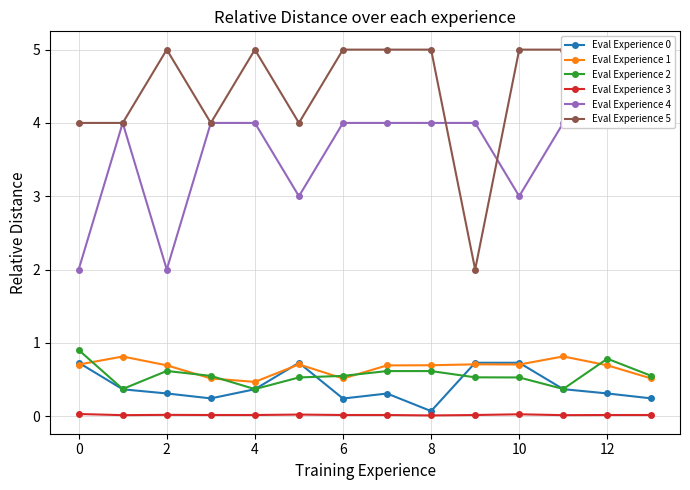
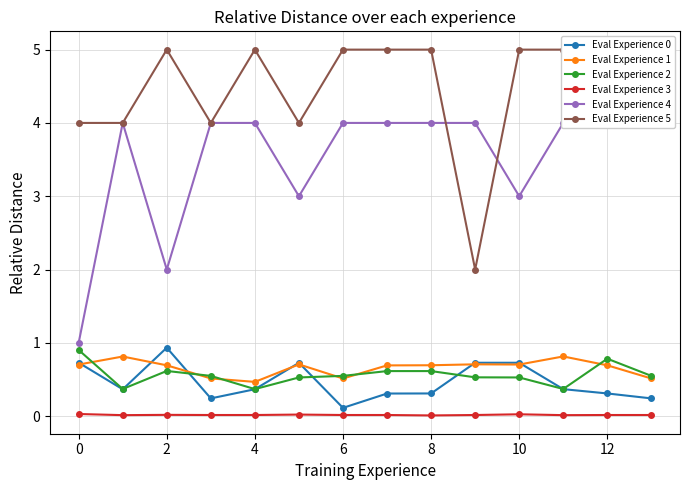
  {
    "Eval Experience 0": {
-     "2": 0.3,
-     "6": 0.2,
-     "8": 0.1,
+     "2": 0.9,
+     "6": 0.1,
+     "8": 0.3,
      "12": 0.3
    },
    "Eval Experience 1": {
      "2": 0.7,
      "4": 0.5,
      "6": 0.5,
      "8": 0.7,
      "12": 0.7
    },
    "Eval Experience 2": {
      "0": 0.9,
      "2": 0.6,
      "6": 0.5,
      "8": 0.6,
      "10": 0.5,
      "12": 0.8
    },
    "Eval Experience 3": {
      "0": 0.0,
      "2": 0.0,
      "4": 0.0,
      "6": 0.0,
      "8": 0.0,
      "10": 0.0,
      "12": 0.0
    },
    "Eval Experience 4": {
-     "0": 2,
+     "0": 1,
      "2": 2,
      "4": 4,
      "6": 4,
      "8": 4,
      "10": 3
    },
    "Eval Experience 5": {
      "0": 4.0,
      "2": 5.0,
      "4": 5.0,
      "6": 5.0,
      "8": 5.0,
      "10": 5.0
    }
  }
